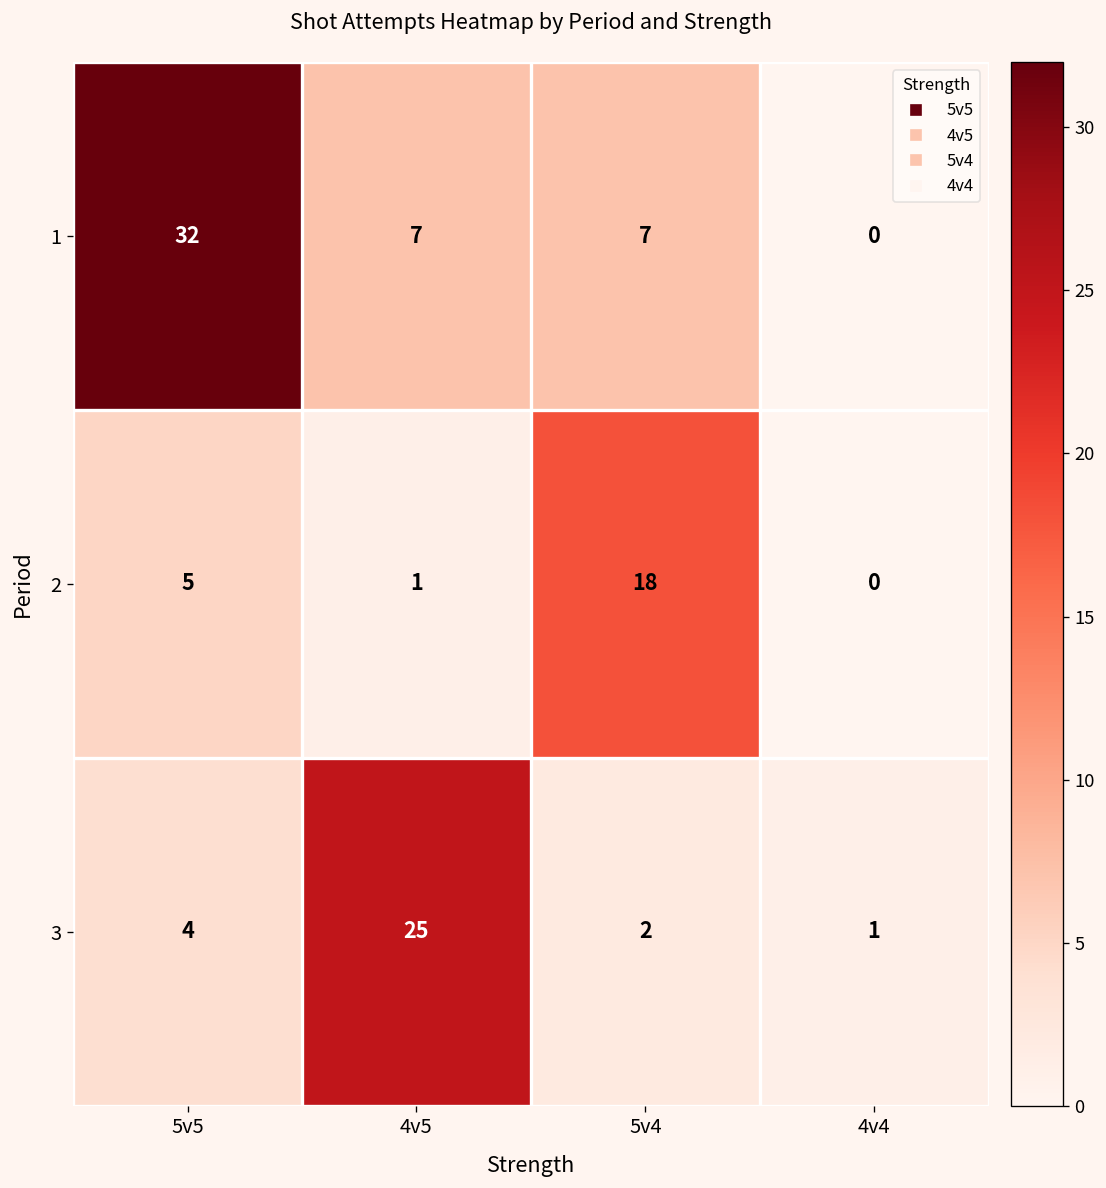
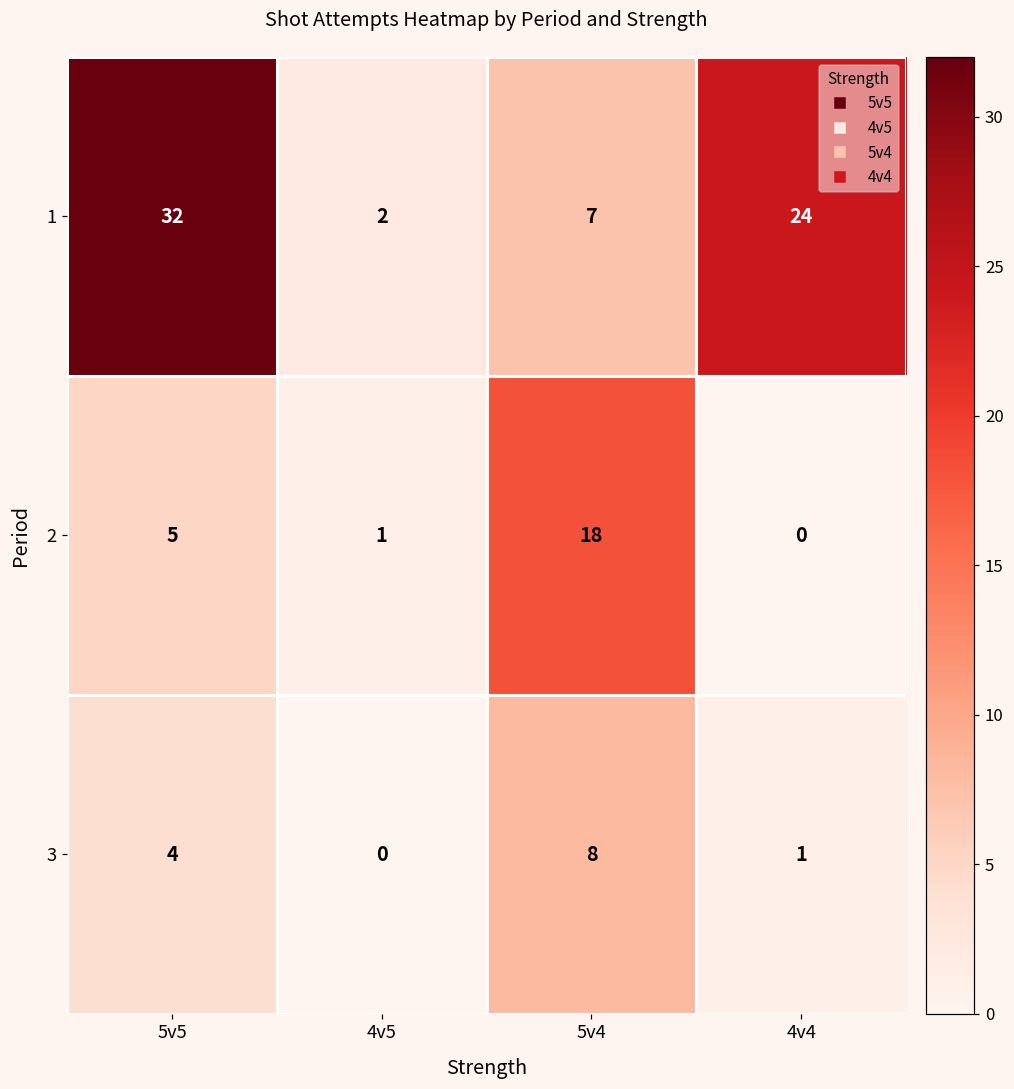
  {
    "1": {
      "5v5": 32,
-     "4v5": 7,
+     "4v5": 2,
      "5v4": 7,
-     "4v4": 0
+     "4v4": 24
    },
    "2": {
      "5v5": 5,
      "4v5": 1,
      "5v4": 18,
      "4v4": 0
    },
    "3": {
      "5v5": 4,
-     "4v5": 25,
-     "5v4": 2,
+     "4v5": 0,
+     "5v4": 8,
      "4v4": 1
    }
  }
